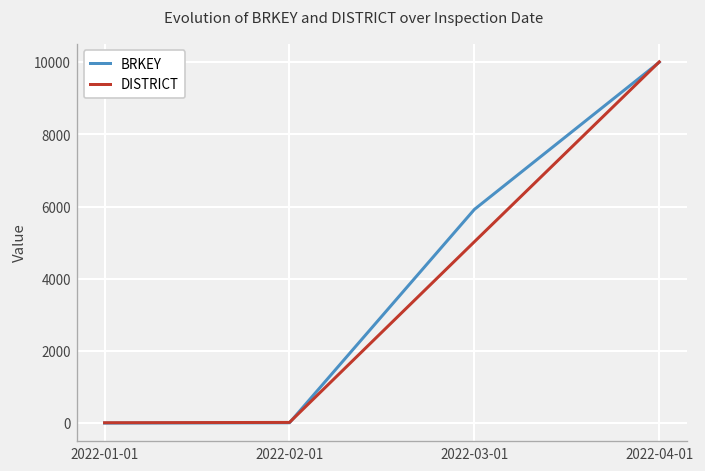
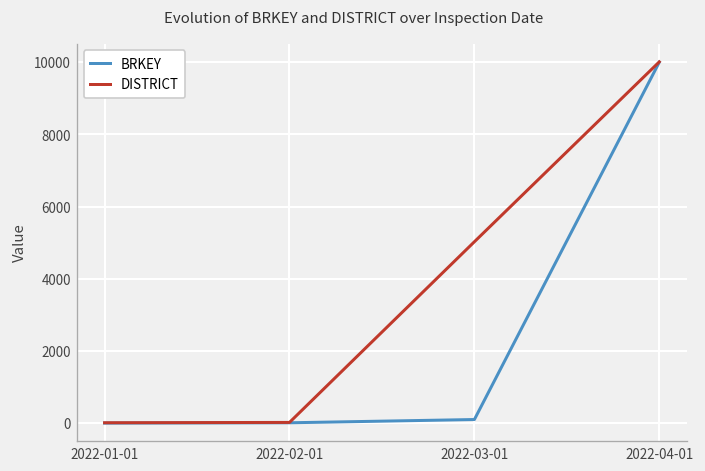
  {
    "BRKEY": {
-     "2022-03-01": 5900
+     "2022-03-01": 100
    },
    "DISTRICT": {
      "2022-03-01": 5000
    }
  }
